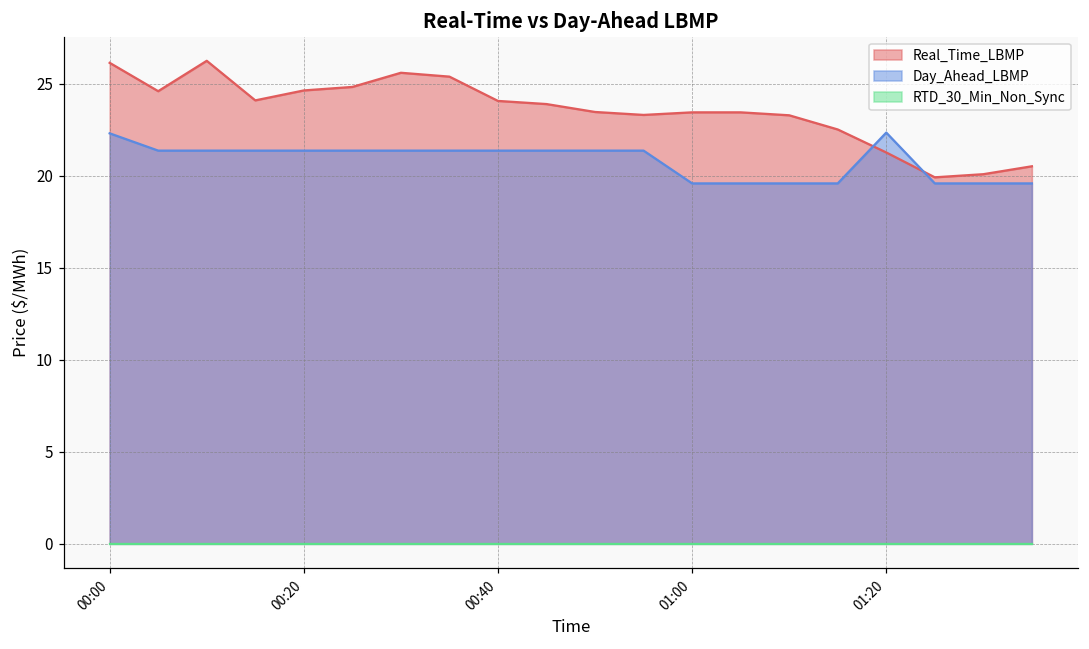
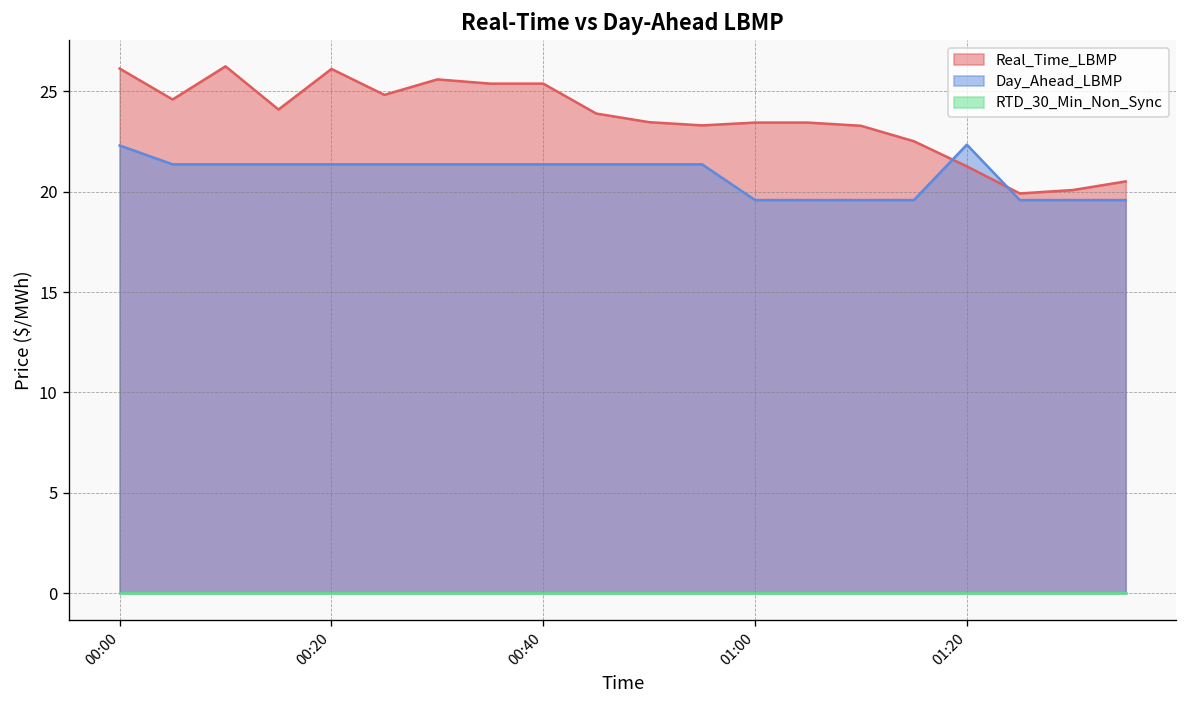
  {
    "Real_Time_LBMP": {
      "00:00": 26.1,
-     "00:20": 24.6,
-     "00:40": 24.1,
+     "00:20": 26.1,
+     "00:40": 25.4,
      "01:00": 23.4,
      "01:20": 21.3
    },
    "Day_Ahead_LBMP": {
      "00:00": 22.3,
      "00:20": 21.4,
      "00:40": 21.4,
      "01:00": 19.6,
      "01:20": 22.3
    },
    "RTD_30_Min_Non_Sync": {
      "00:00": 0.0,
      "00:20": 0.0,
      "00:40": 0.0,
      "01:00": 0.0,
      "01:20": 0.0
    }
  }
